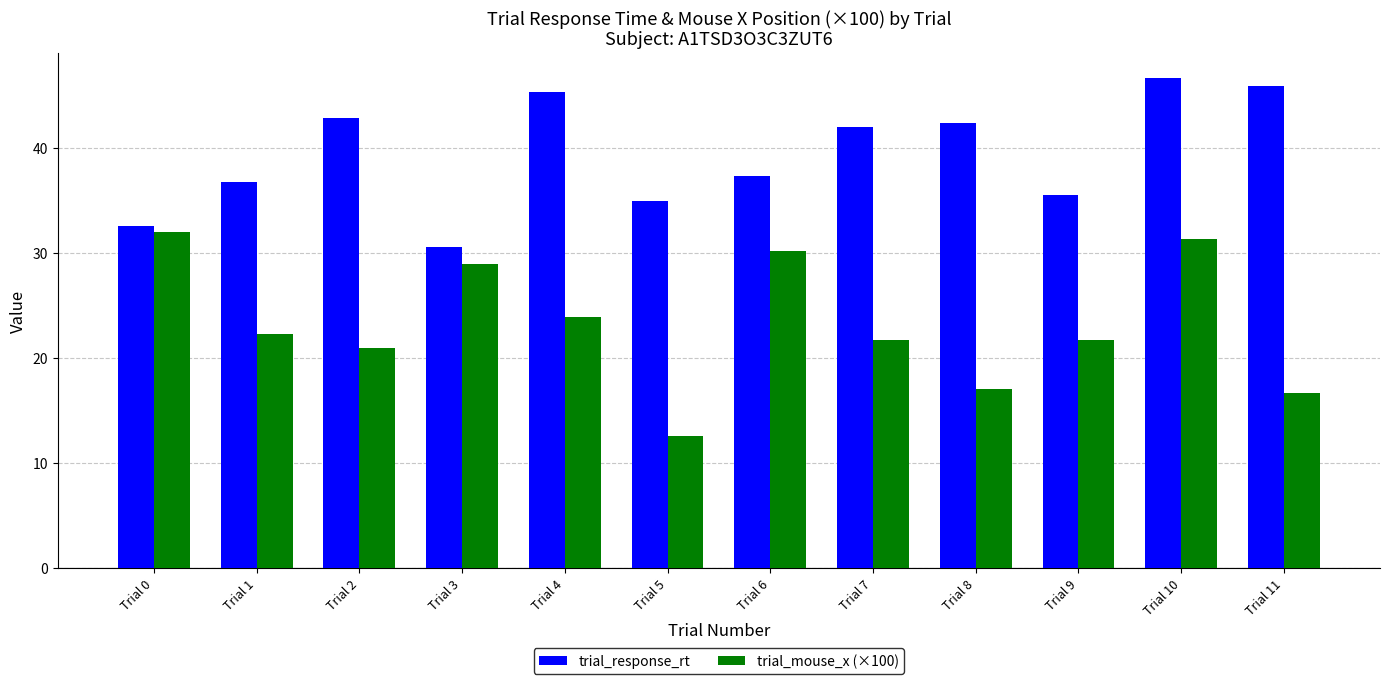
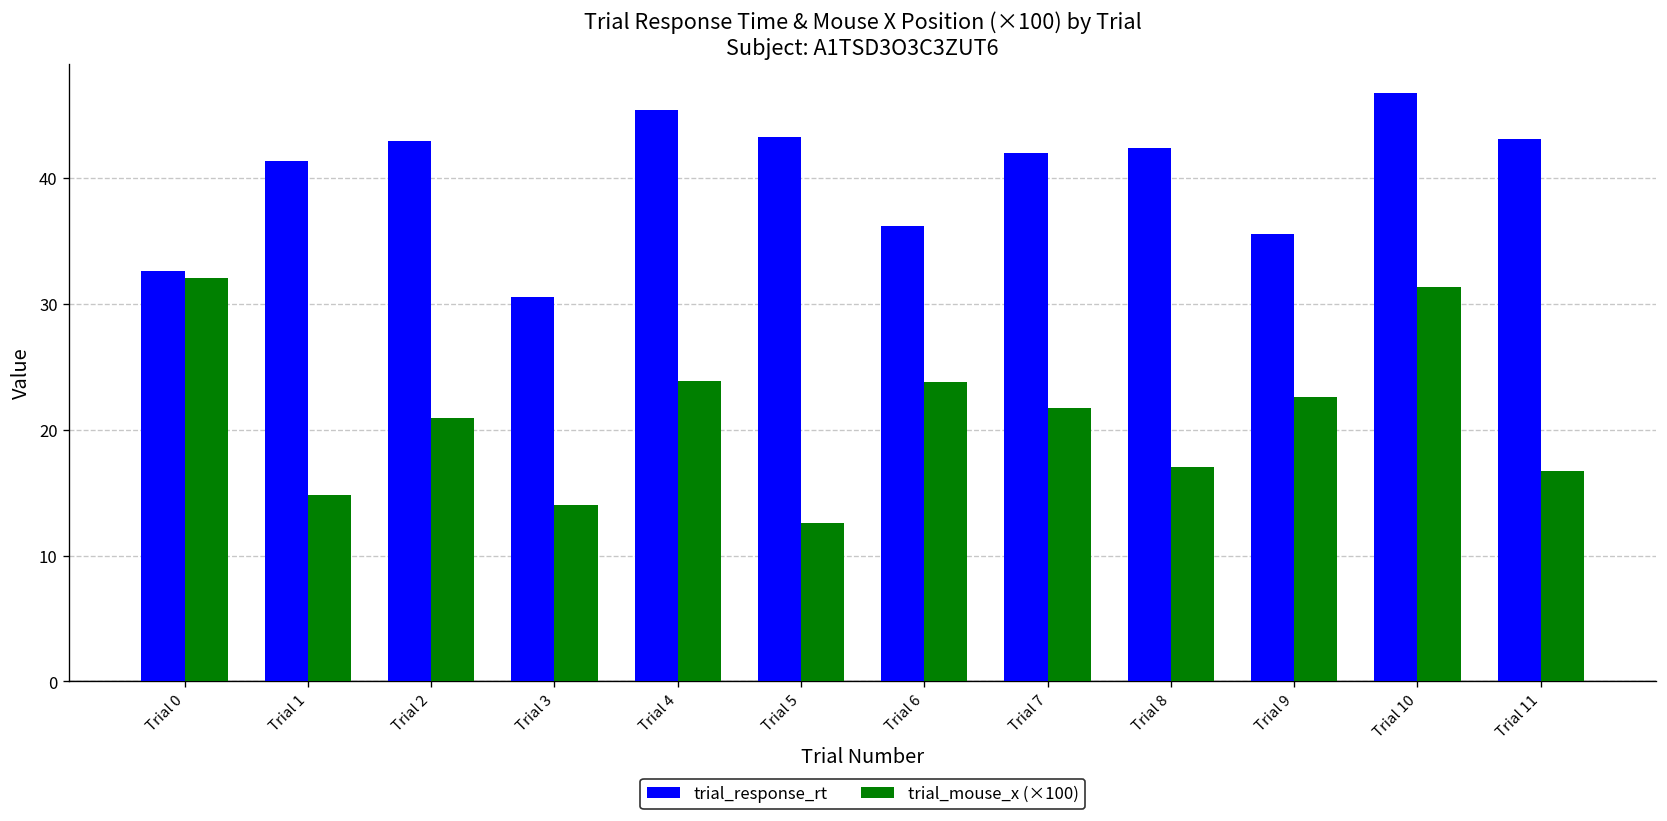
  {
    "trial_response_rt": {
      "Trial 0": 32.6,
-     "Trial 1": 36.8,
+     "Trial 1": 41.4,
      "Trial 2": 42.9,
      "Trial 3": 30.5,
      "Trial 4": 45.4,
-     "Trial 5": 35.0,
-     "Trial 6": 37.4,
+     "Trial 5": 43.3,
+     "Trial 6": 36.2,
      "Trial 7": 42.0,
      "Trial 8": 42.4,
      "Trial 9": 35.6,
      "Trial 10": 46.7,
-     "Trial 11": 45.9
+     "Trial 11": 43.1
    },
    "trial_mouse_x (×100)": {
      "Trial 0": 32.0,
-     "Trial 1": 22.3,
+     "Trial 1": 14.8,
      "Trial 2": 20.9,
-     "Trial 3": 28.9,
+     "Trial 3": 14.0,
      "Trial 4": 23.9,
      "Trial 5": 12.6,
-     "Trial 6": 30.2,
+     "Trial 6": 23.8,
      "Trial 7": 21.7,
      "Trial 8": 17.0,
-     "Trial 9": 21.7,
+     "Trial 9": 22.6,
      "Trial 10": 31.3,
      "Trial 11": 16.7
    }
  }
